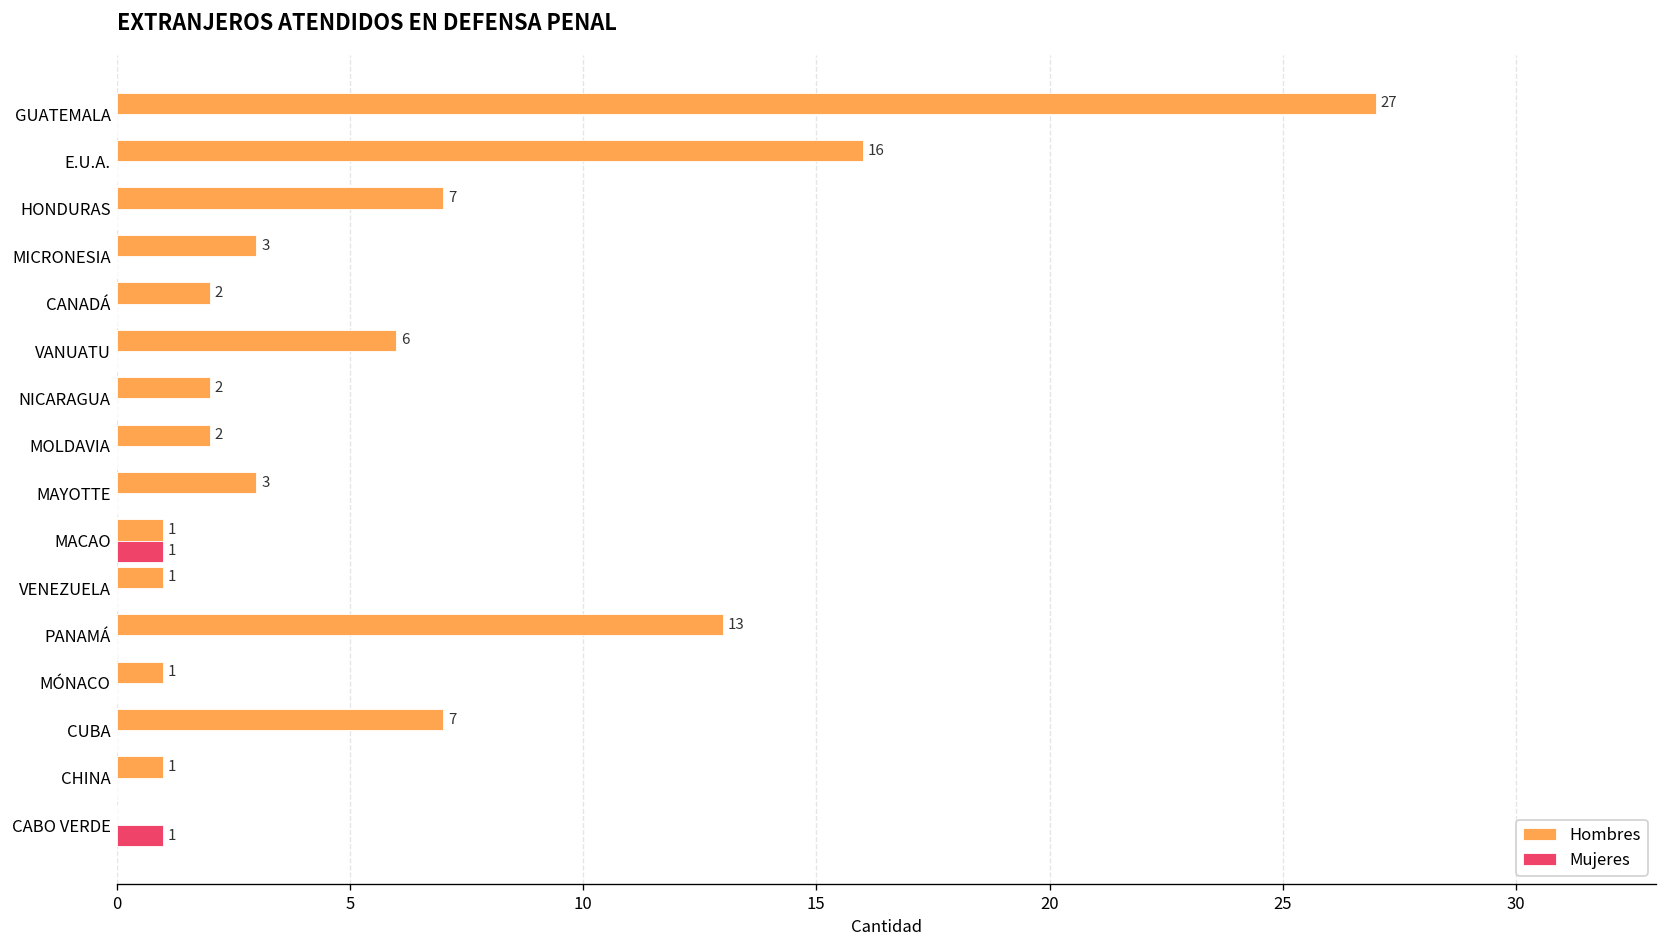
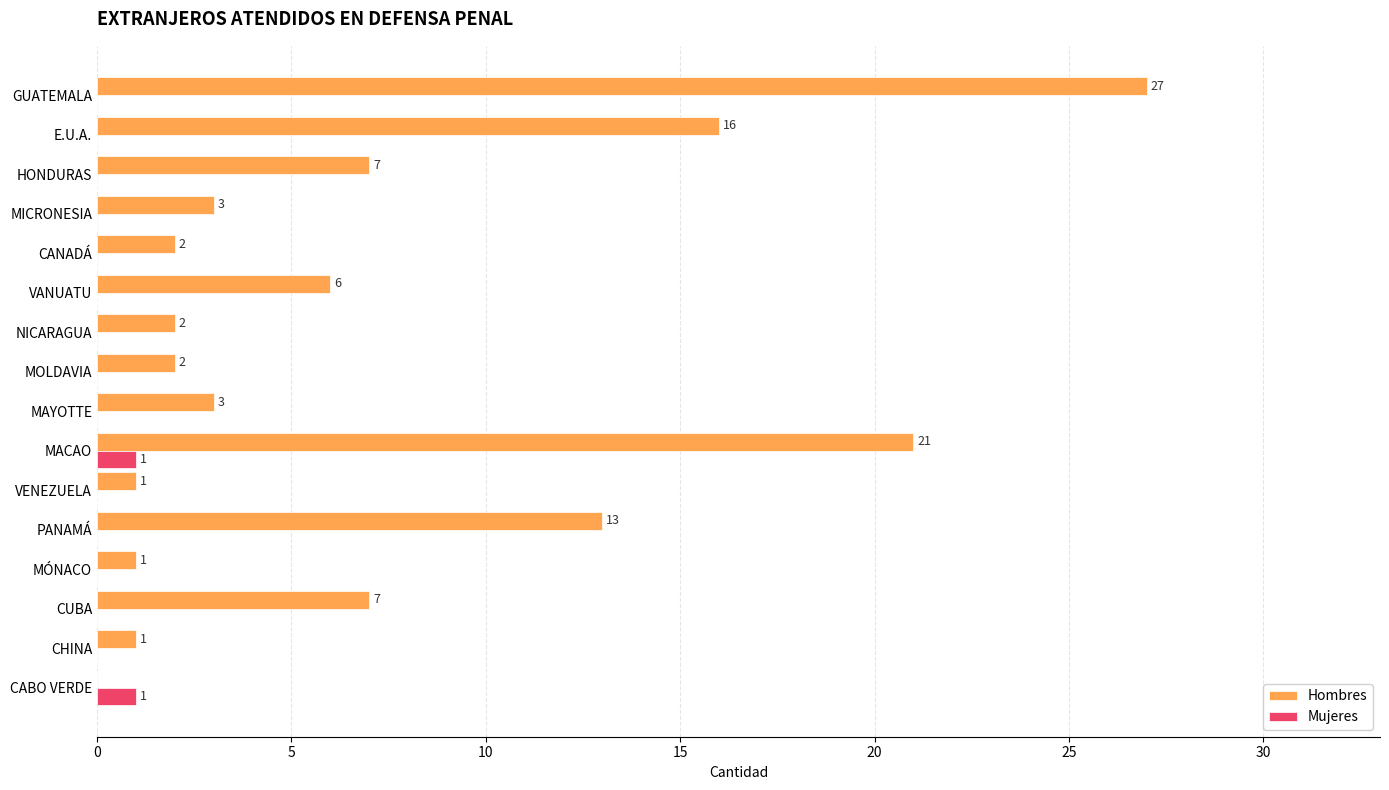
  {
    "Hombres": {
      "GUATEMALA": 27,
      "E.U.A.": 16,
      "HONDURAS": 7,
      "MICRONESIA": 3,
      "CANADÁ": 2,
      "VANUATU": 6,
      "NICARAGUA": 2,
      "MOLDAVIA": 2,
      "MAYOTTE": 3,
-     "MACAO": 1,
+     "MACAO": 21,
      "VENEZUELA": 1,
      "PANAMÁ": 13,
      "MÓNACO": 1,
      "CUBA": 7,
      "CHINA": 1
    },
    "Mujeres": {
      "MACAO": 1,
      "CABO VERDE": 1
    }
  }
